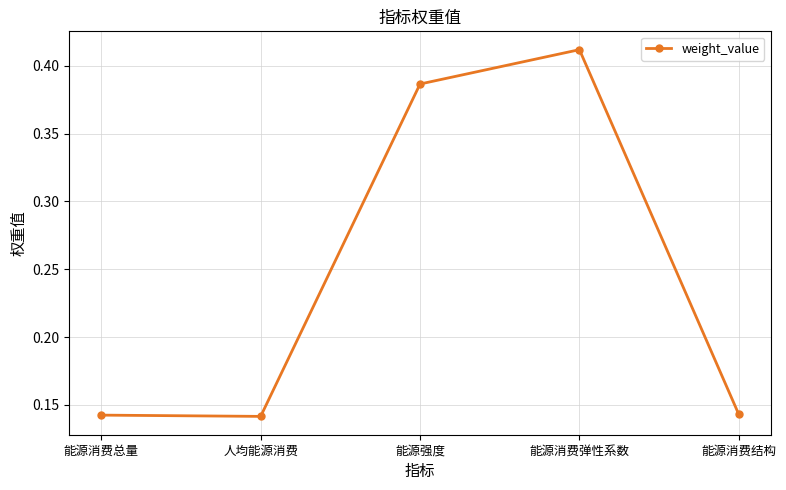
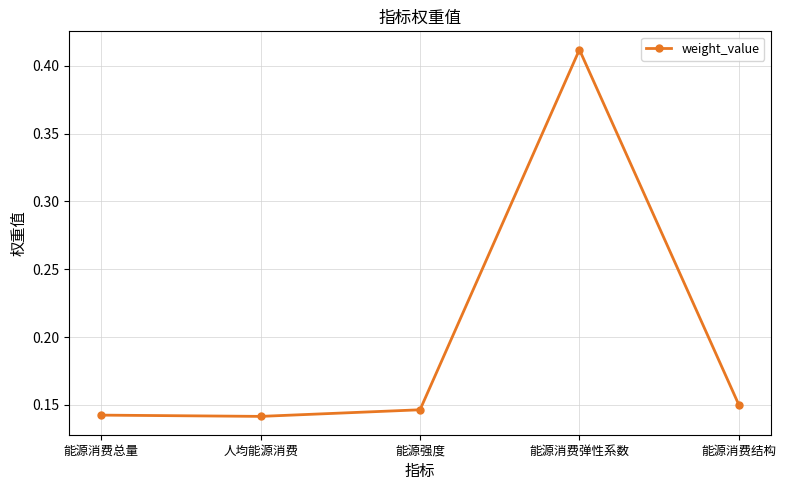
  {
    "能源消费总量": 0.142,
    "人均能源消费": 0.142,
-   "能源强度": 0.387,
+   "能源强度": 0.146,
    "能源消费弹性系数": 0.412,
-   "能源消费结构": 0.143
+   "能源消费结构": 0.150
  }
